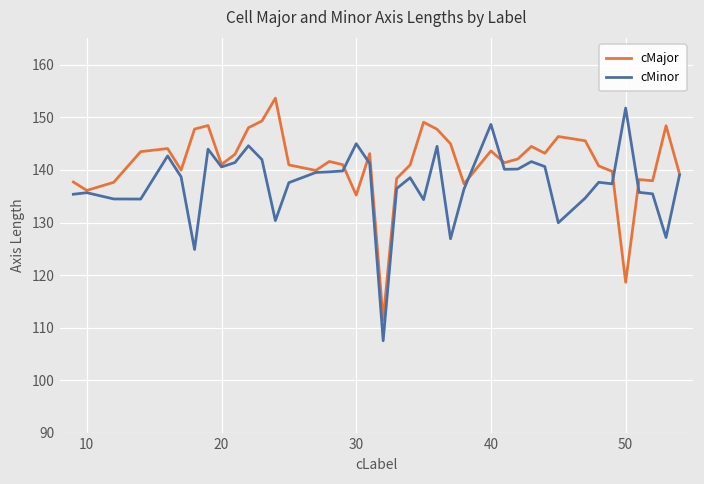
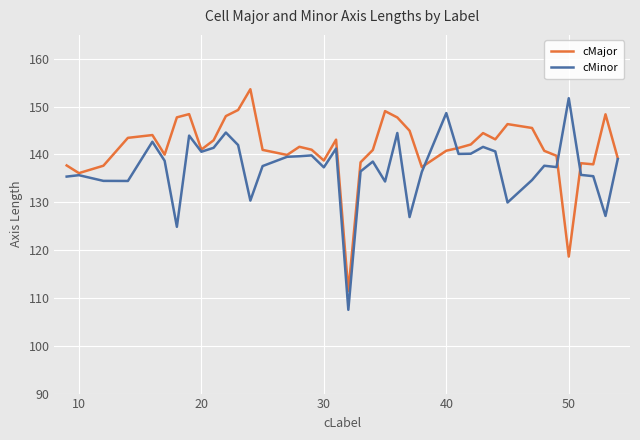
  {
    "cMajor": {
-     "30": 135,
-     "40": 144,
+     "30": 139,
+     "40": 141,
      "50": 119
    },
    "cMinor": {
-     "30": 145,
+     "30": 137,
      "40": 149,
      "50": 152
    }
  }
